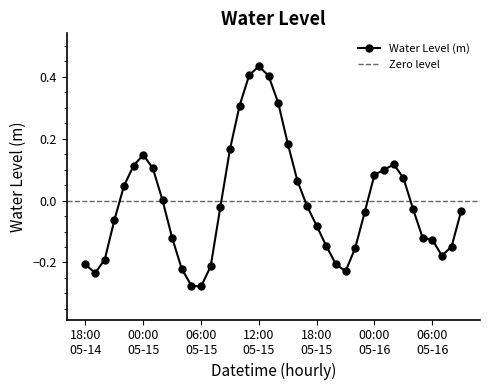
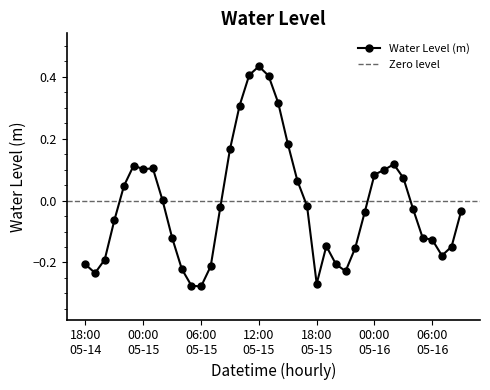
  {
    "18:00 05-14": -0.21,
-   "00:00 05-15": 0.15,
+   "00:00 05-15": 0.10,
    "06:00 05-15": -0.28,
    "12:00 05-15": 0.43,
-   "18:00 05-15": -0.08,
+   "18:00 05-15": -0.27,
    "00:00 05-16": 0.08,
    "06:00 05-16": -0.13
  }
